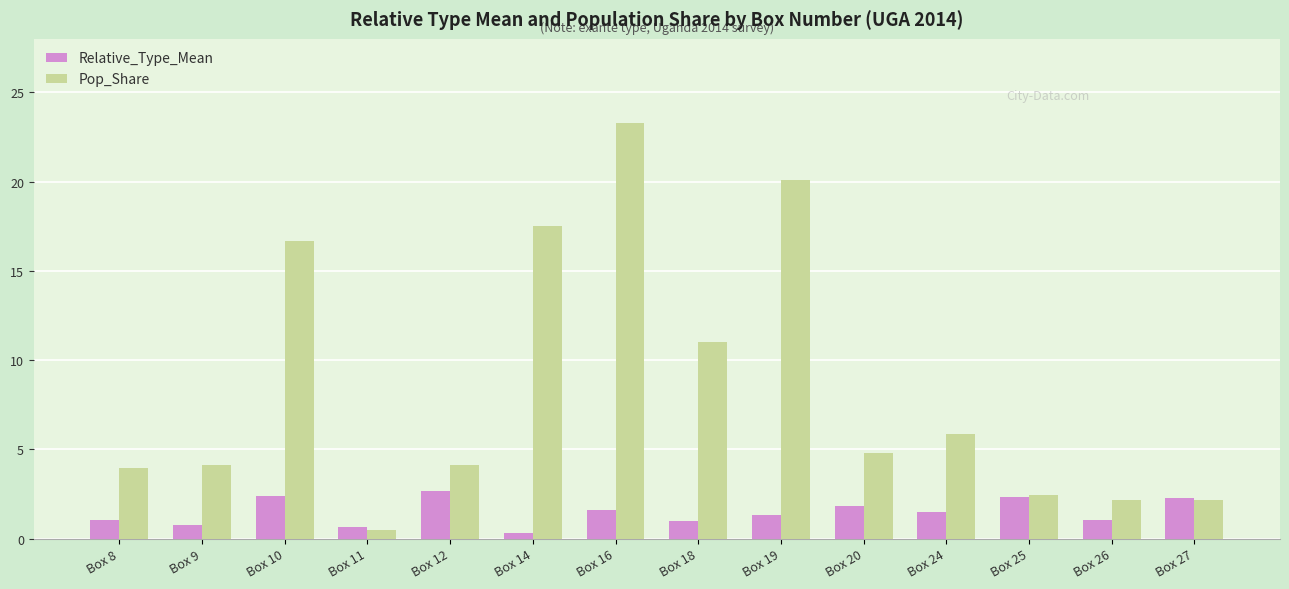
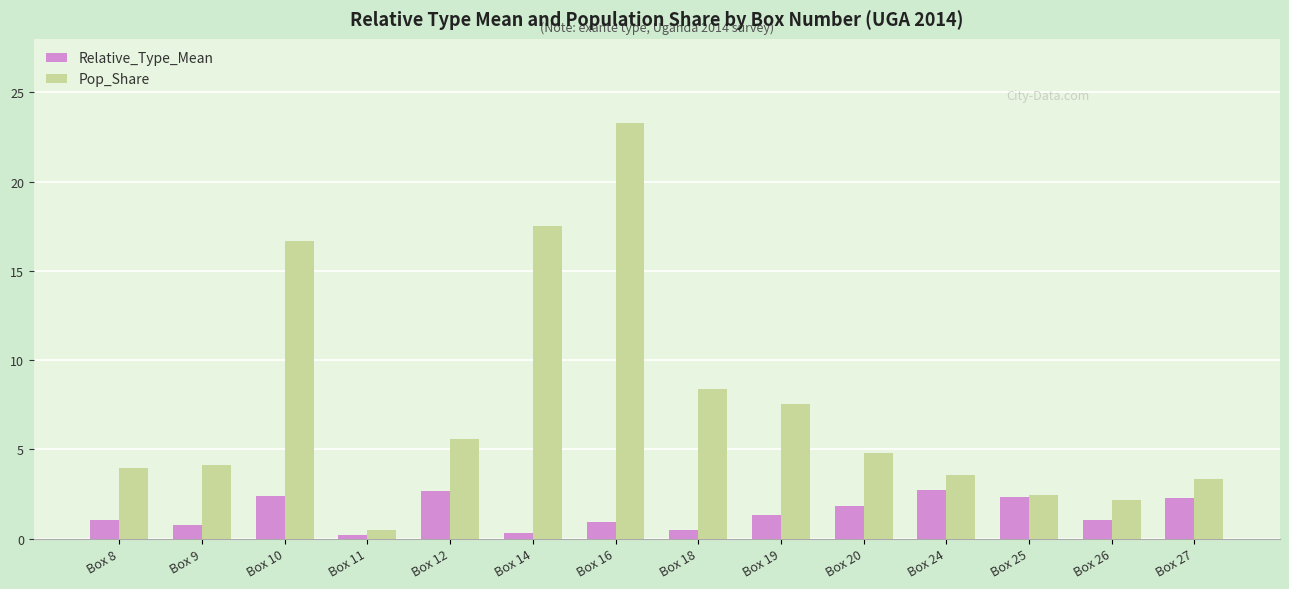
  {
    "Relative_Type_Mean": {
      "Box 8": 1.0,
      "Box 9": 0.8,
      "Box 10": 2.4,
-     "Box 11": 0.7,
+     "Box 11": 0.2,
      "Box 12": 2.7,
      "Box 14": 0.3,
-     "Box 16": 1.6,
-     "Box 18": 1.0,
+     "Box 16": 0.9,
+     "Box 18": 0.5,
      "Box 19": 1.3,
      "Box 20": 1.8,
-     "Box 24": 1.5,
+     "Box 24": 2.7,
      "Box 25": 2.4,
      "Box 26": 1.0,
      "Box 27": 2.3
    },
    "Pop_Share": {
      "Box 8": 4.0,
      "Box 9": 4.2,
      "Box 10": 16.7,
      "Box 11": 0.5,
-     "Box 12": 4.1,
+     "Box 12": 5.6,
      "Box 14": 17.5,
      "Box 16": 23.3,
-     "Box 18": 11.0,
-     "Box 19": 20.1,
+     "Box 18": 8.4,
+     "Box 19": 7.5,
      "Box 20": 4.8,
-     "Box 24": 5.9,
+     "Box 24": 3.6,
      "Box 25": 2.4,
      "Box 26": 2.2,
-     "Box 27": 2.2
+     "Box 27": 3.4
    }
  }
